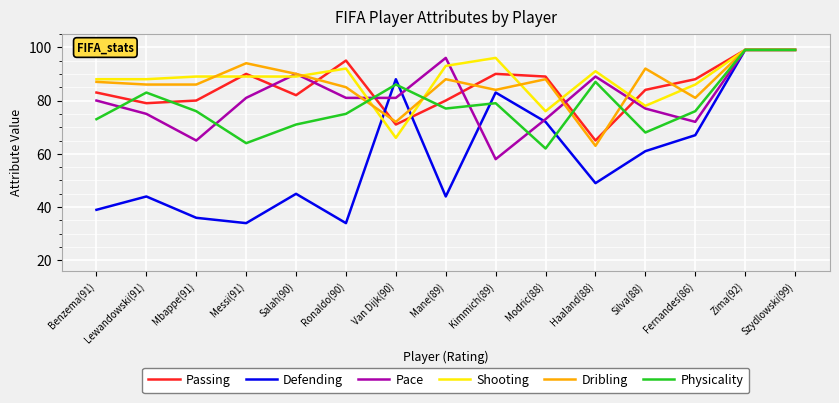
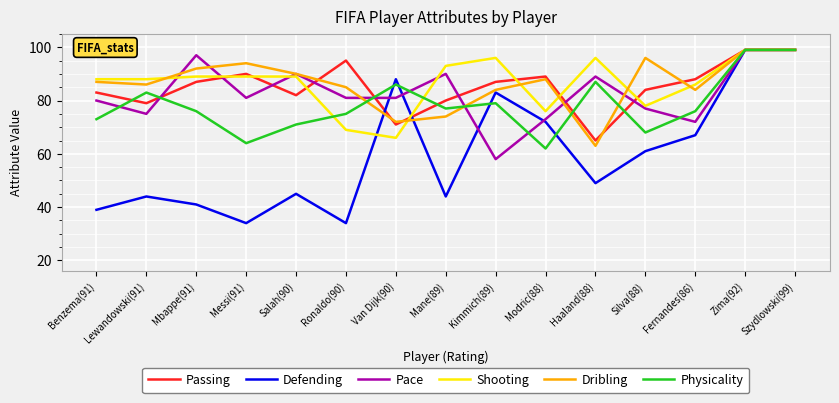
  {
    "Passing": {
      "Benzema(91)": 83,
      "Lewandowski(91)": 79,
-     "Mbappe(91)": 80,
+     "Mbappe(91)": 87,
      "Messi(91)": 90,
      "Salah(90)": 82,
      "Ronaldo(90)": 95,
      "Van Dijk(90)": 71,
      "Mane(89)": 80,
-     "Kimmich(89)": 90,
+     "Kimmich(89)": 87,
      "Modric(88)": 89,
      "Haaland(88)": 65,
      "Silva(88)": 84,
      "Fernandes(86)": 88
    },
    "Defending": {
      "Benzema(91)": 39,
      "Lewandowski(91)": 44,
-     "Mbappe(91)": 36,
+     "Mbappe(91)": 41,
      "Messi(91)": 34,
      "Salah(90)": 45,
      "Ronaldo(90)": 34,
      "Van Dijk(90)": 88,
      "Mane(89)": 44,
      "Kimmich(89)": 83,
      "Modric(88)": 72,
      "Haaland(88)": 49,
      "Silva(88)": 61,
      "Fernandes(86)": 67
    },
    "Pace": {
      "Benzema(91)": 80,
      "Lewandowski(91)": 75,
-     "Mbappe(91)": 65,
+     "Mbappe(91)": 97,
      "Messi(91)": 81,
      "Ronaldo(90)": 81,
      "Van Dijk(90)": 81,
-     "Mane(89)": 96,
+     "Mane(89)": 90,
      "Kimmich(89)": 58,
      "Modric(88)": 73,
      "Haaland(88)": 89,
      "Silva(88)": 77,
      "Fernandes(86)": 72
    },
    "Shooting": {
      "Benzema(91)": 88,
      "Lewandowski(91)": 88,
      "Mbappe(91)": 89,
      "Messi(91)": 89,
      "Salah(90)": 89,
-     "Ronaldo(90)": 92,
+     "Ronaldo(90)": 69,
      "Van Dijk(90)": 66,
      "Mane(89)": 93,
      "Kimmich(89)": 96,
      "Modric(88)": 76,
-     "Haaland(88)": 91,
+     "Haaland(88)": 96,
      "Silva(88)": 78,
      "Fernandes(86)": 86
    },
    "Dribling": {
      "Benzema(91)": 87,
      "Lewandowski(91)": 86,
-     "Mbappe(91)": 86,
+     "Mbappe(91)": 92,
      "Messi(91)": 94,
      "Ronaldo(90)": 85,
      "Van Dijk(90)": 72,
-     "Mane(89)": 88,
+     "Mane(89)": 74,
      "Kimmich(89)": 84,
      "Modric(88)": 88,
      "Haaland(88)": 63,
-     "Silva(88)": 92,
-     "Fernandes(86)": 81
+     "Silva(88)": 96,
+     "Fernandes(86)": 84
    },
    "Physicality": {
      "Benzema(91)": 73,
      "Lewandowski(91)": 83,
      "Mbappe(91)": 76,
      "Messi(91)": 64,
      "Salah(90)": 71,
      "Ronaldo(90)": 75,
      "Van Dijk(90)": 86,
      "Mane(89)": 77,
      "Kimmich(89)": 79,
      "Modric(88)": 62,
      "Haaland(88)": 87,
      "Silva(88)": 68,
      "Fernandes(86)": 76
    }
  }
